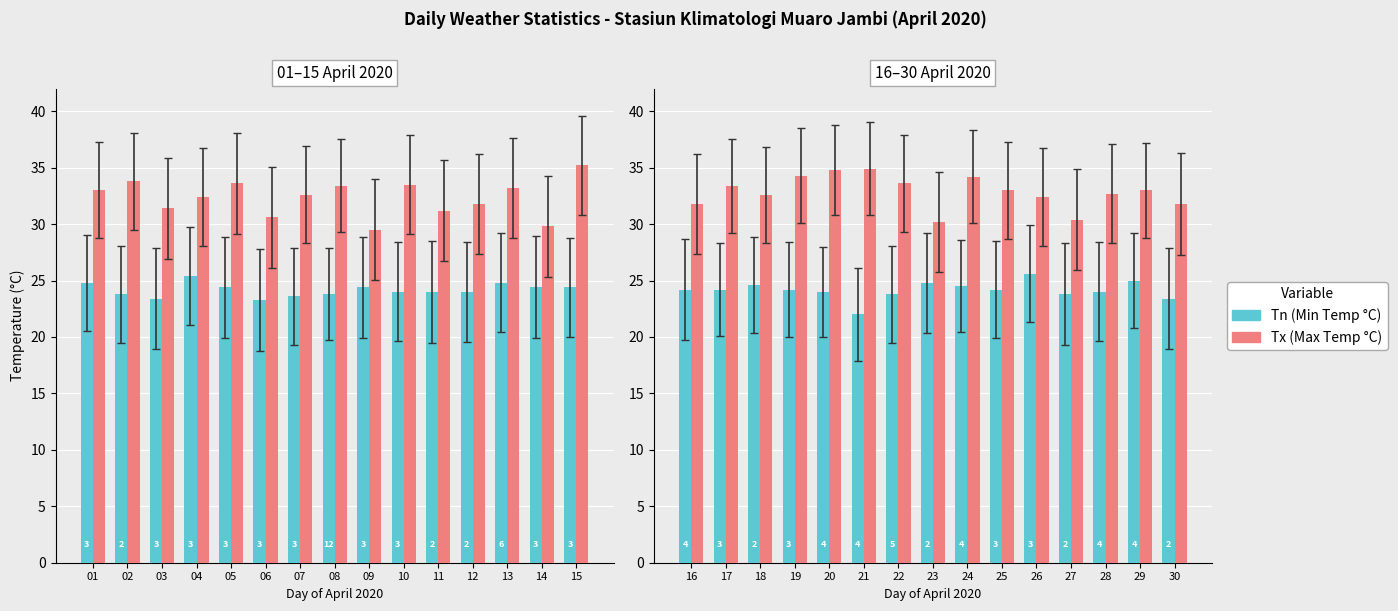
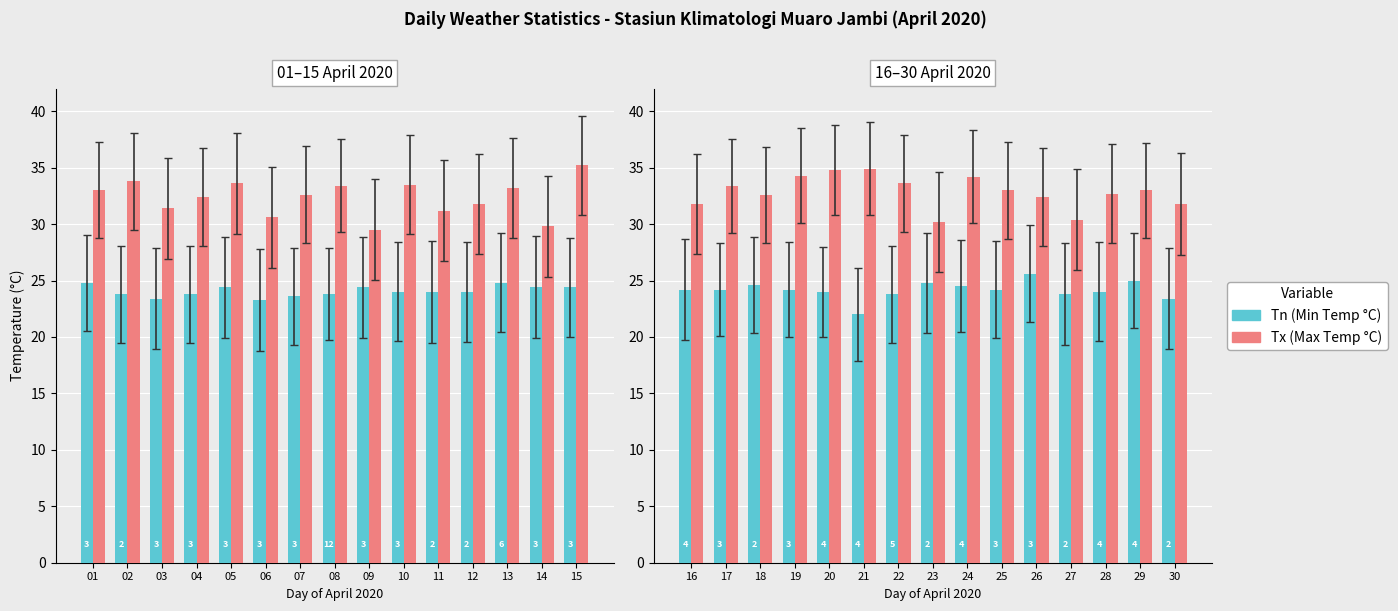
  {
    "01–15 April 2020": {
      "Tn (Min Temp °C)": {
-       "04": 25.4
+       "04": 23.8
      },
      "Tx (Max Temp °C)": {
        "01": 33.0,
        "02": 33.8,
        "03": 31.4,
        "04": 32.4,
        "05": 33.6,
        "06": 30.6,
        "07": 32.6,
        "08": 33.4,
        "09": 29.5,
        "10": 33.5,
        "11": 31.2,
        "12": 31.8,
        "13": 33.2,
        "14": 29.8,
        "15": 35.2
      }
    },
    "16–30 April 2020": {
      "Tx (Max Temp °C)": {
        "16": 31.8,
        "17": 33.4,
        "18": 32.6,
        "19": 34.3,
        "20": 34.8,
        "21": 34.9,
        "22": 33.6,
        "23": 30.2,
        "24": 34.2,
        "25": 33.0,
        "26": 32.4,
        "27": 30.4,
        "28": 32.7,
        "29": 33.0,
        "30": 31.8
      }
    }
  }
